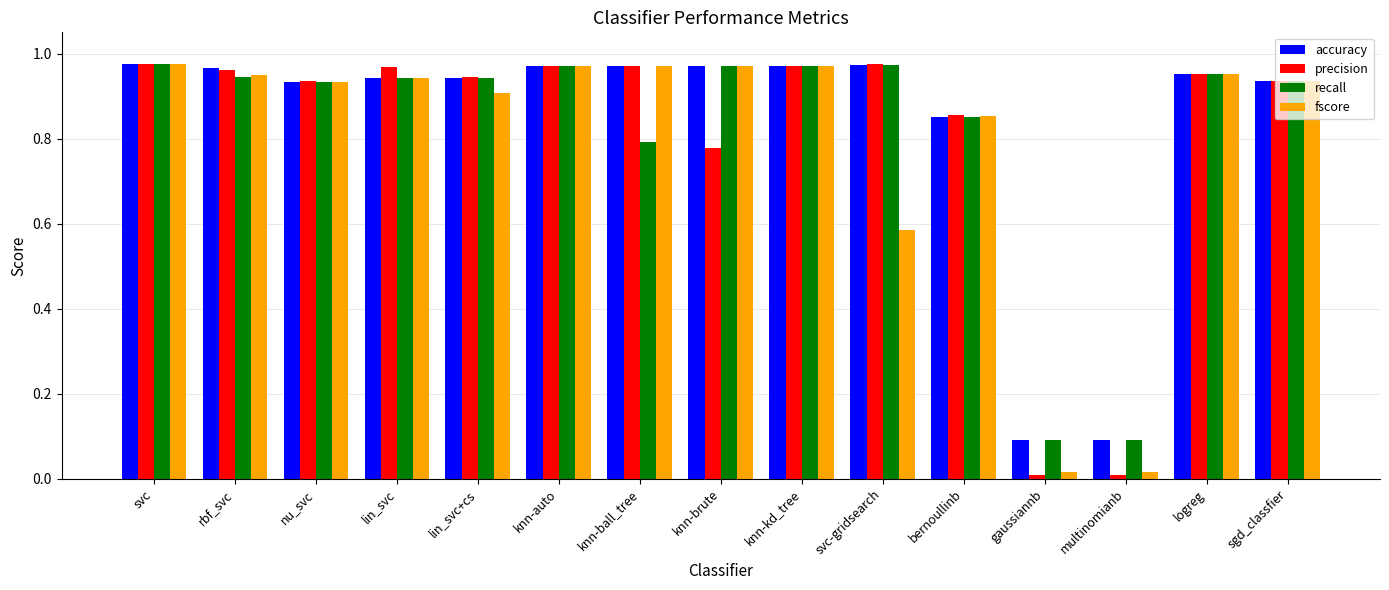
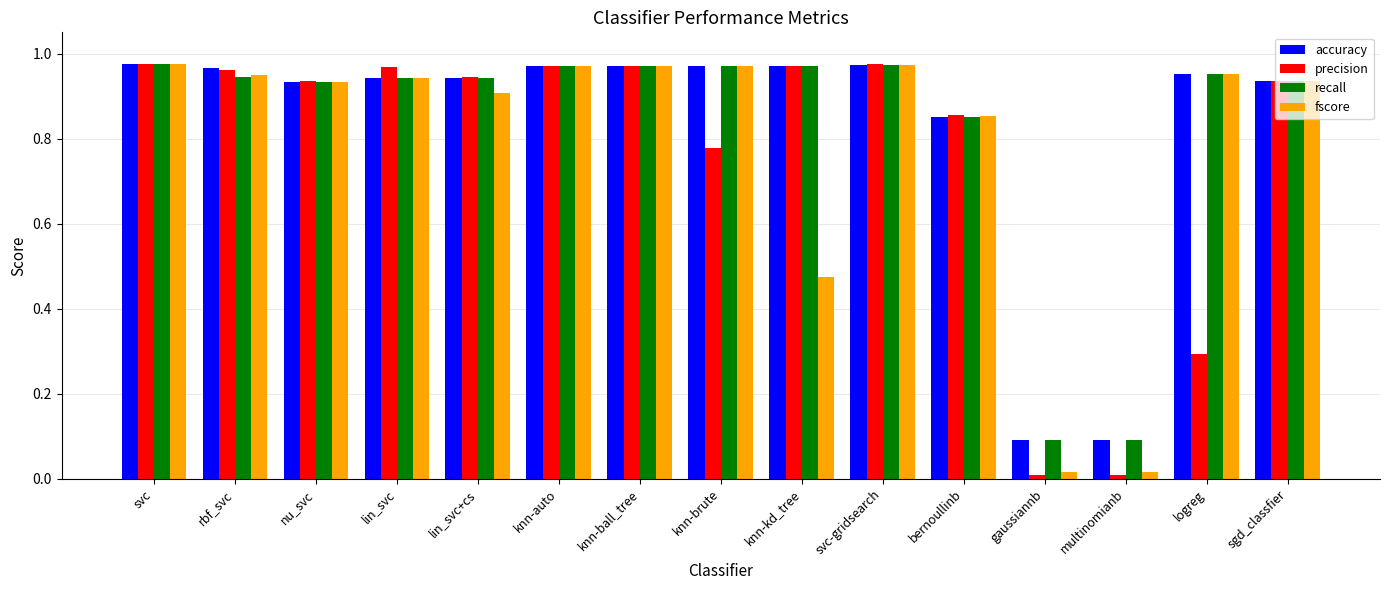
  {
    "accuracy": {
      "svc": 0.97,
      "rbf_svc": 0.97,
      "nu_svc": 0.93,
      "lin_svc": 0.94,
      "lin_svc+cs": 0.94,
      "knn-auto": 0.97,
      "knn-ball_tree": 0.97,
      "knn-brute": 0.97,
      "knn-kd_tree": 0.97,
      "svc-gridsearch": 0.97,
      "bernoullinb": 0.85,
      "gaussiannb": 0.09,
      "multinomianb": 0.09,
      "logreg": 0.95,
      "sgd_classfier": 0.93
    },
    "precision": {
      "svc": 0.98,
      "rbf_svc": 0.96,
      "nu_svc": 0.94,
      "lin_svc": 0.97,
      "lin_svc+cs": 0.95,
      "knn-auto": 0.97,
      "knn-ball_tree": 0.97,
      "knn-brute": 0.78,
      "knn-kd_tree": 0.97,
      "svc-gridsearch": 0.97,
      "bernoullinb": 0.86,
      "gaussiannb": 0.01,
      "multinomianb": 0.01,
-     "logreg": 0.95
+     "logreg": 0.29
    },
    "recall": {
      "svc": 0.97,
      "rbf_svc": 0.94,
      "nu_svc": 0.93,
      "lin_svc": 0.94,
      "lin_svc+cs": 0.94,
      "knn-auto": 0.97,
-     "knn-ball_tree": 0.79,
+     "knn-ball_tree": 0.97,
      "knn-brute": 0.97,
      "knn-kd_tree": 0.97,
      "svc-gridsearch": 0.97,
      "bernoullinb": 0.85,
      "gaussiannb": 0.09,
      "multinomianb": 0.09,
      "logreg": 0.95
    },
    "fscore": {
      "svc": 0.97,
      "rbf_svc": 0.95,
      "nu_svc": 0.93,
      "lin_svc": 0.94,
      "lin_svc+cs": 0.91,
      "knn-auto": 0.97,
      "knn-ball_tree": 0.97,
      "knn-brute": 0.97,
-     "knn-kd_tree": 0.97,
-     "svc-gridsearch": 0.58,
+     "knn-kd_tree": 0.48,
+     "svc-gridsearch": 0.97,
      "bernoullinb": 0.85,
      "gaussiannb": 0.02,
      "multinomianb": 0.02,
      "logreg": 0.95
    }
  }
